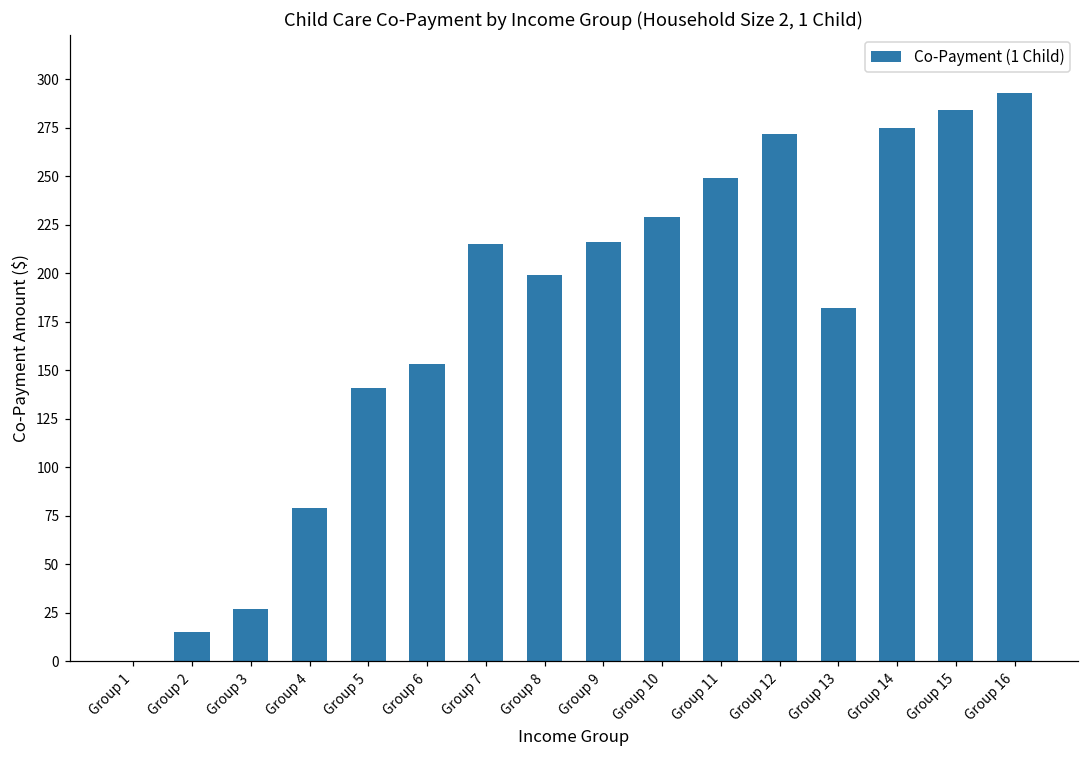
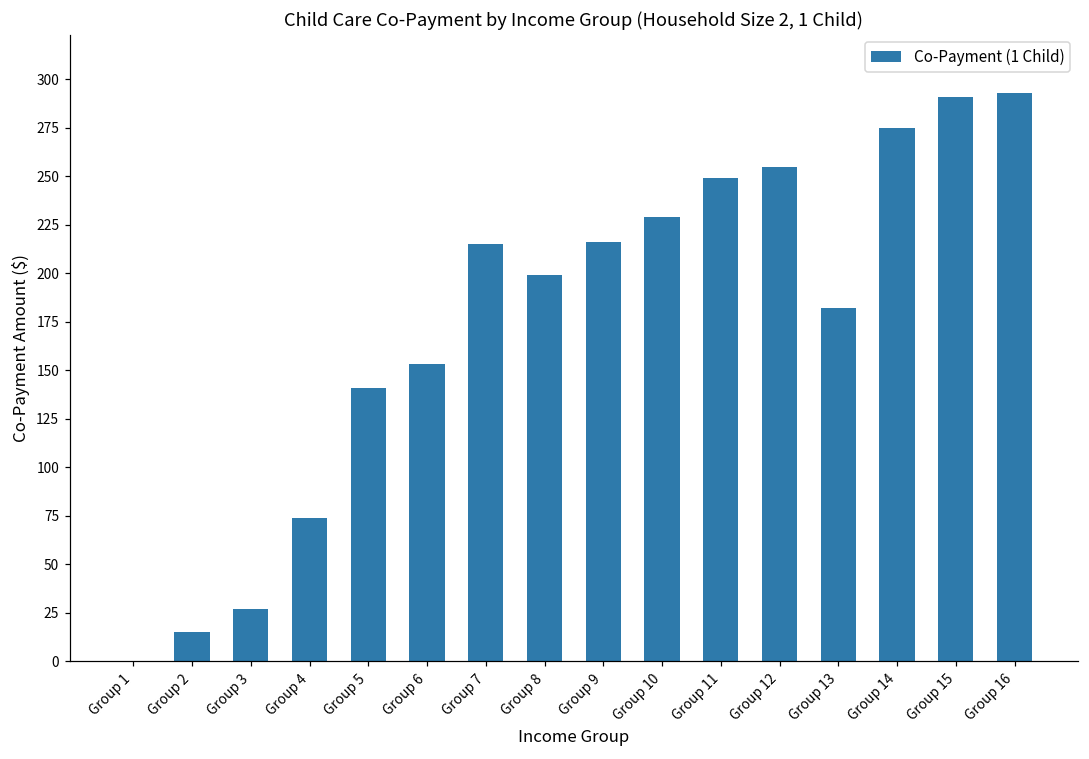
  {
    "Group 1": 0,
    "Group 2": 15,
    "Group 3": 27,
-   "Group 4": 79,
+   "Group 4": 74,
    "Group 5": 141,
    "Group 6": 153,
    "Group 7": 215,
    "Group 8": 199,
    "Group 9": 216,
    "Group 10": 229,
    "Group 11": 249,
-   "Group 12": 272,
+   "Group 12": 255,
    "Group 13": 182,
    "Group 14": 275,
-   "Group 15": 284,
+   "Group 15": 291,
    "Group 16": 293
  }
